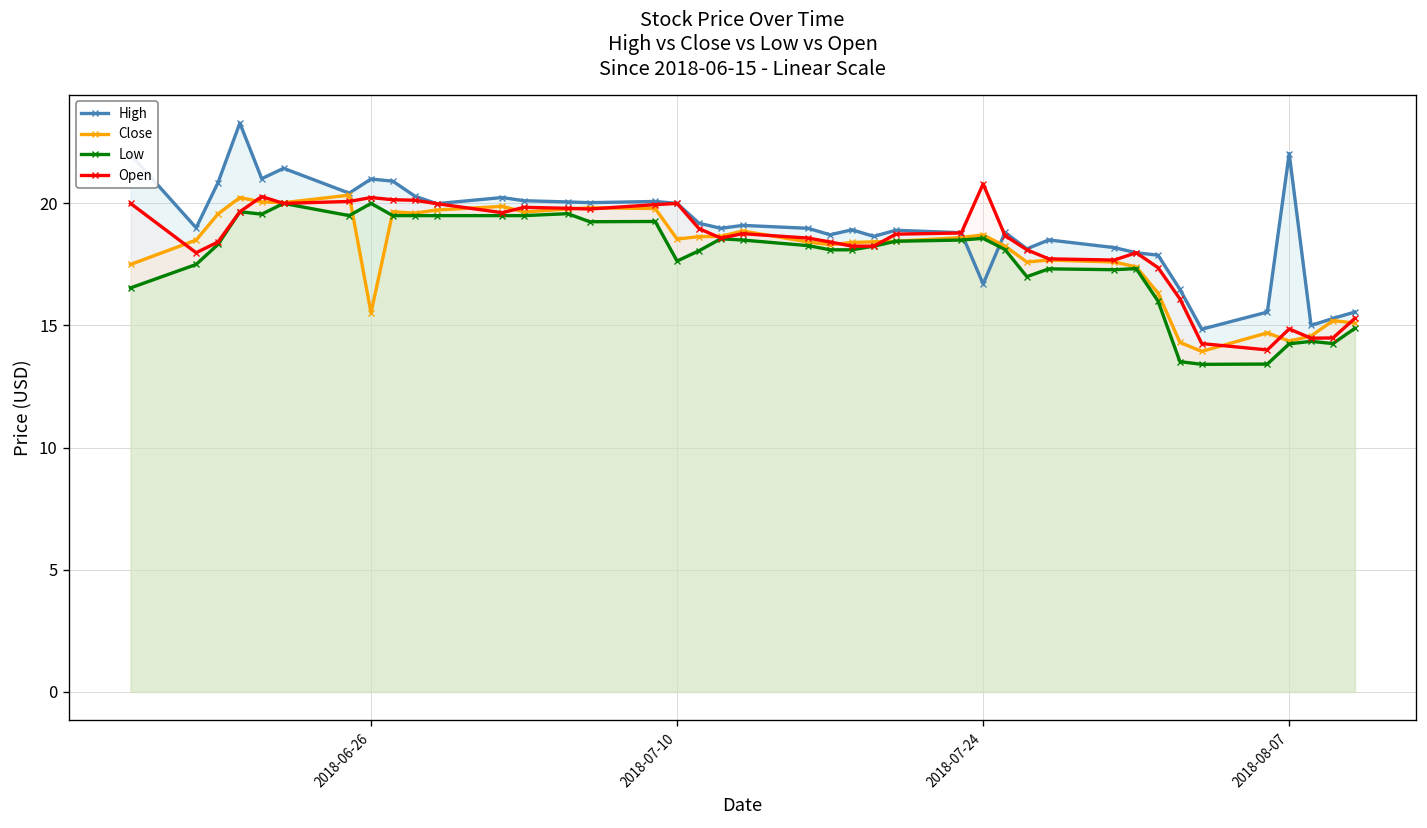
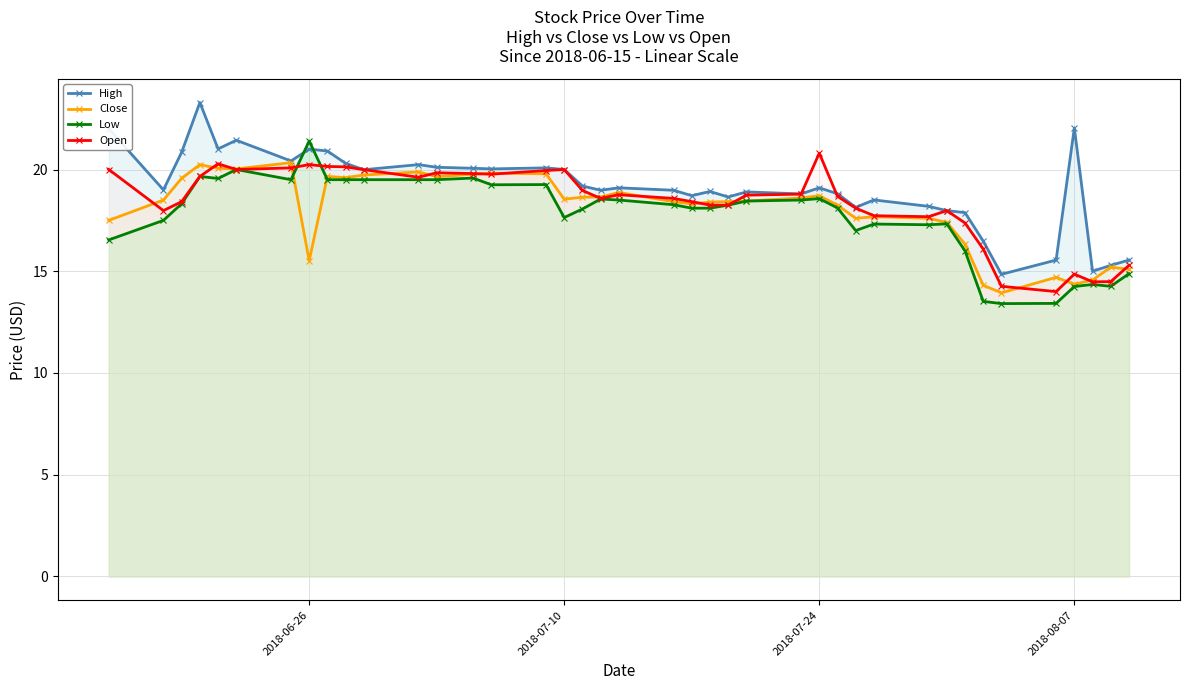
  {
    "High": {
      "2018-06-26": 21.0,
-     "2018-07-24": 16.7,
+     "2018-07-24": 19.1,
      "2018-08-07": 22.0
    },
    "Close": {
      "2018-06-26": 15.5,
      "2018-07-10": 18.5,
      "2018-07-24": 18.7
    },
    "Low": {
-     "2018-06-26": 20.0,
+     "2018-06-26": 21.4,
      "2018-07-10": 17.6,
      "2018-07-24": 18.6
    },
    "Open": {
      "2018-06-26": 20.2,
      "2018-07-24": 20.8,
      "2018-08-07": 14.9
    }
  }
